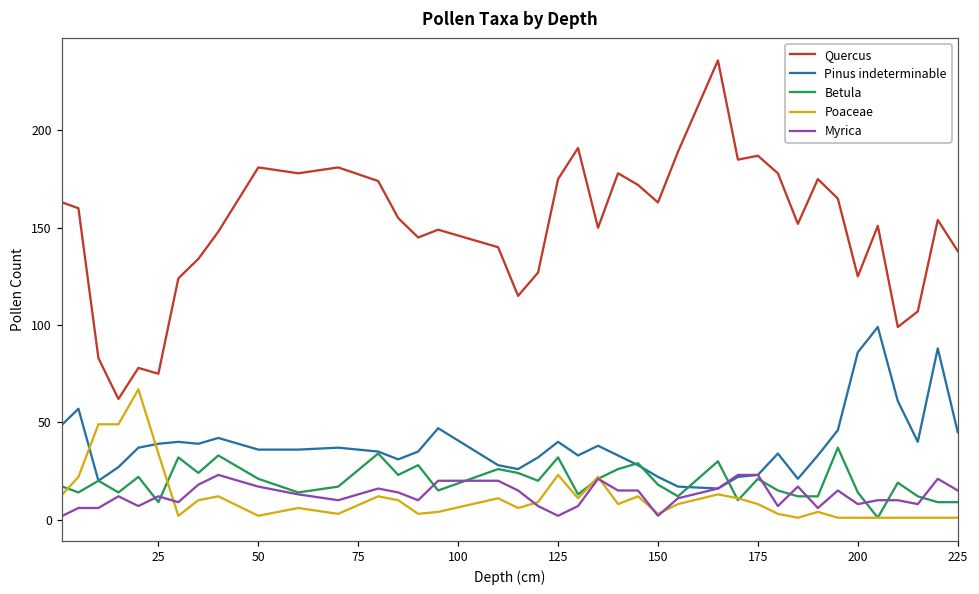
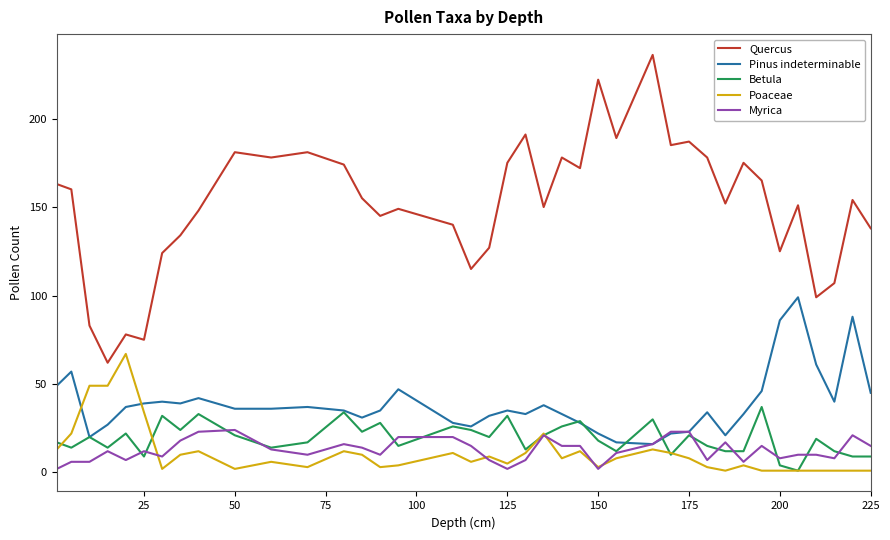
  {
    "Quercus": {
      "25": 75,
      "50": 181,
      "125": 175,
-     "150": 163,
+     "150": 222,
      "175": 187,
      "200": 125,
      "225": 138
    },
    "Pinus indeterminable": {
      "25": 39,
      "50": 36,
-     "125": 40,
+     "125": 35,
      "150": 22,
      "200": 86,
      "225": 45
    },
    "Betula": {
      "25": 9,
      "50": 21,
      "125": 32,
      "150": 18,
      "175": 21,
-     "200": 14,
+     "200": 4,
      "225": 9
    },
    "Poaceae": {
      "25": 34,
      "50": 2,
-     "125": 23,
+     "125": 5,
      "175": 8,
      "200": 1,
      "225": 1
    },
    "Myrica": {
      "25": 12,
-     "50": 17,
+     "50": 24,
      "125": 2,
      "200": 8,
      "225": 15
    }
  }
